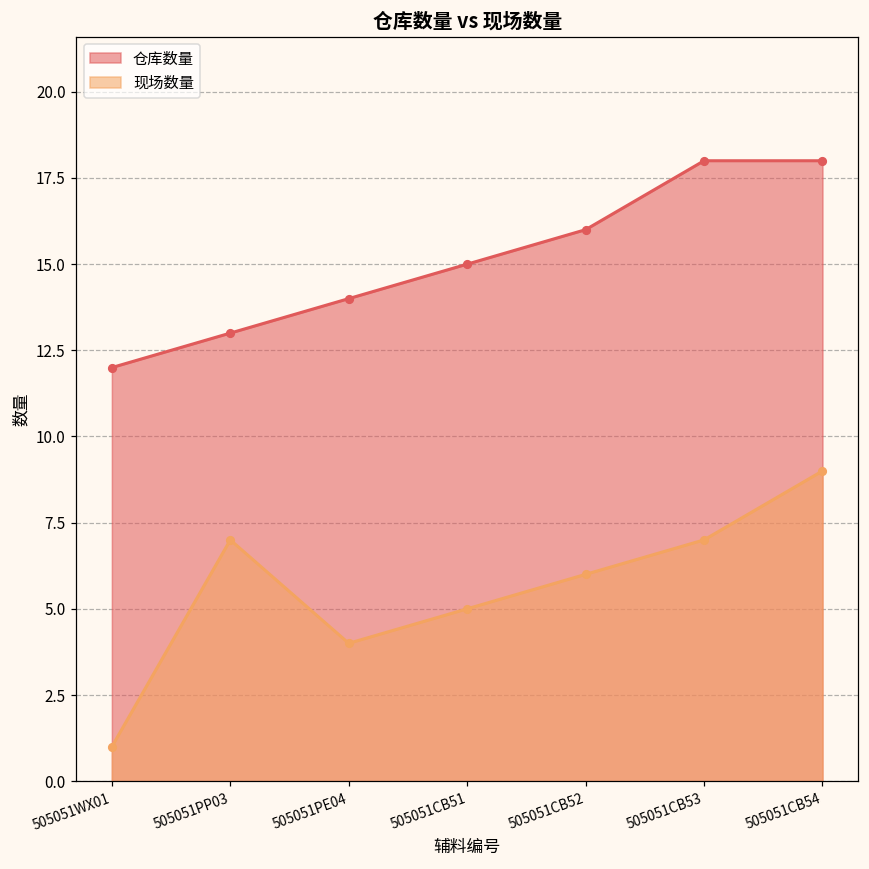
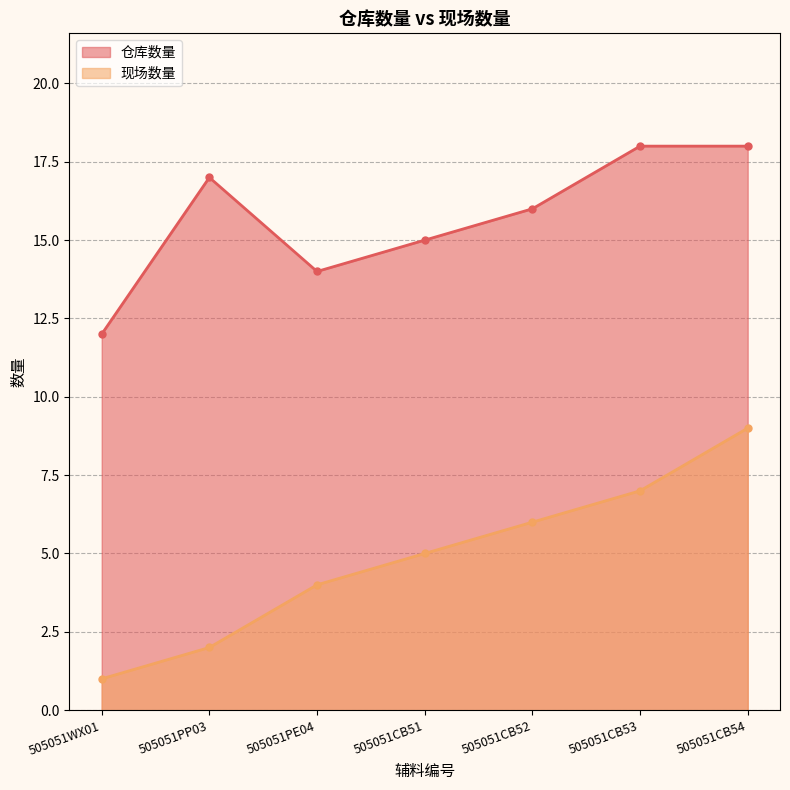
  {
    "仓库数量": {
      "505051WX01": 12,
-     "505051PP03": 13,
+     "505051PP03": 17,
      "505051PE04": 14,
      "505051CB51": 15,
      "505051CB52": 16,
      "505051CB53": 18,
      "505051CB54": 18
    },
    "现场数量": {
      "505051WX01": 1,
-     "505051PP03": 7,
+     "505051PP03": 2,
      "505051PE04": 4,
      "505051CB51": 5,
      "505051CB52": 6,
      "505051CB53": 7,
      "505051CB54": 9
    }
  }
